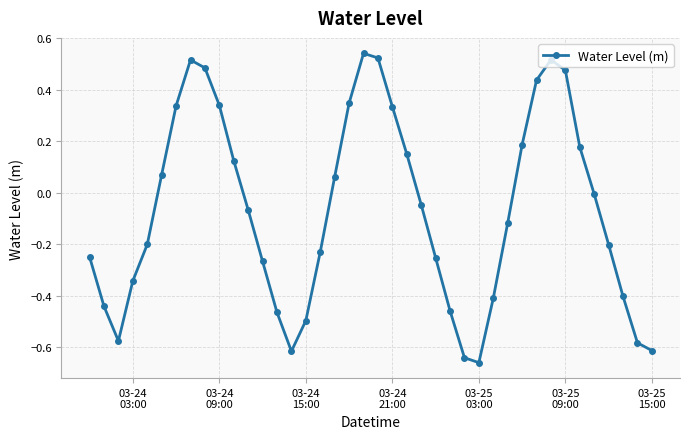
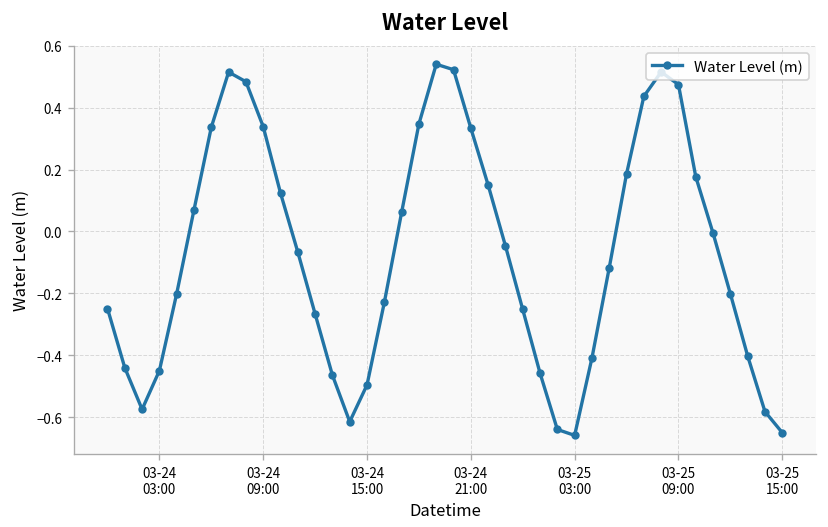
  {
-   "03-24 03:00": -0.34,
+   "03-24 03:00": -0.45,
    "03-24 09:00": 0.34,
    "03-24 15:00": -0.50,
    "03-24 21:00": 0.33,
    "03-25 03:00": -0.66,
    "03-25 09:00": 0.47,
-   "03-25 15:00": -0.61
+   "03-25 15:00": -0.65
  }
